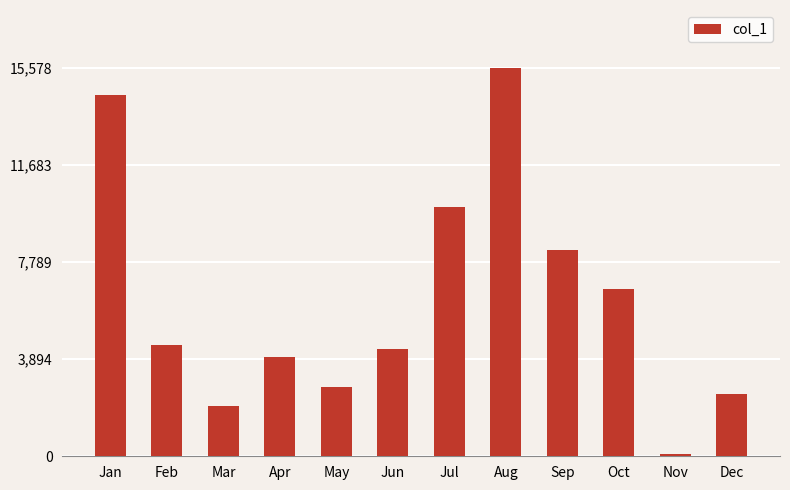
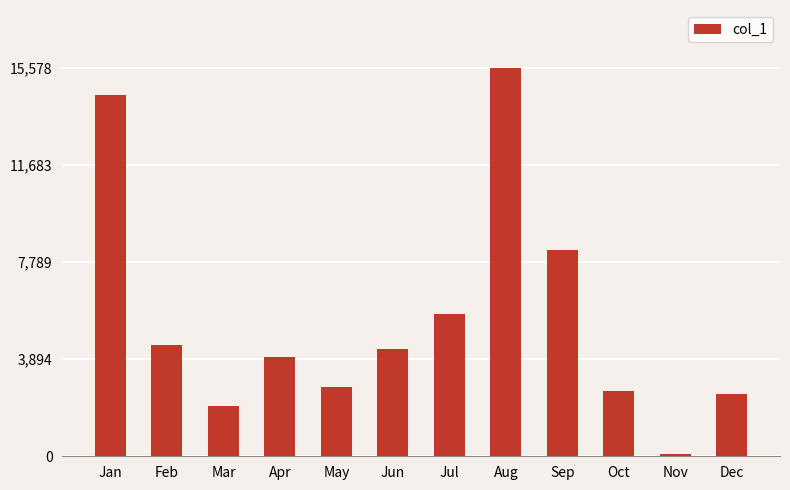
  {
    "Jan": "14,500",
    "Feb": "4,500",
    "Mar": "2,000",
    "Apr": "4,000",
    "May": "2,800",
    "Jun": "4,300",
-   "Jul": "10,000",
+   "Jul": "5,700",
    "Aug": "15,600",
    "Sep": "8,300",
-   "Oct": "6,700",
+   "Oct": "2,600",
    "Dec": "2,500"
  }
